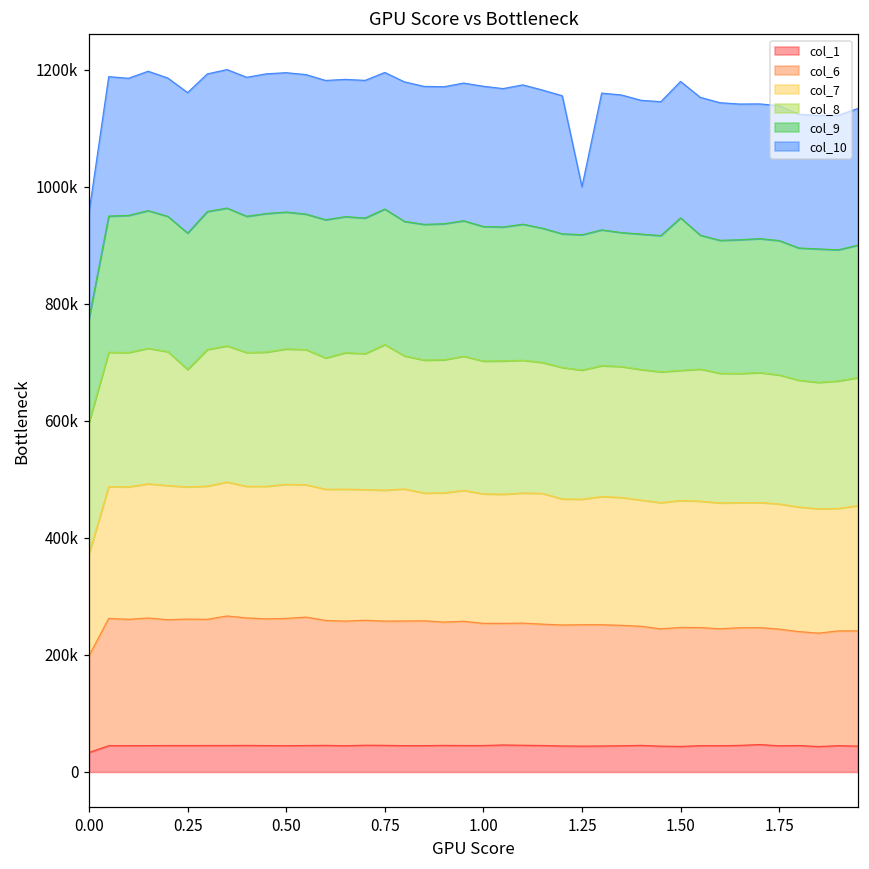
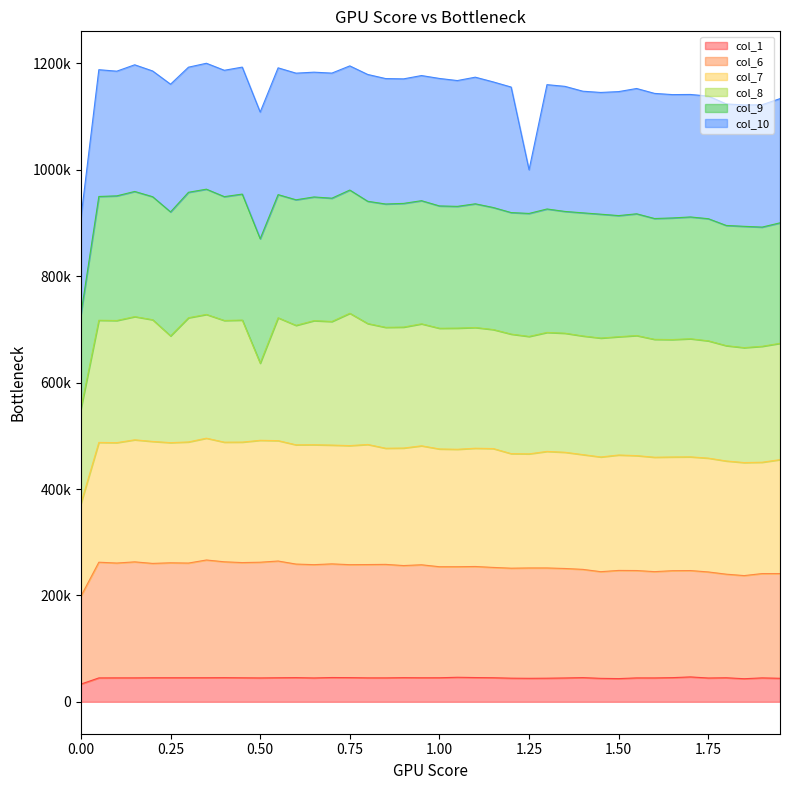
  {
    "col_8": {
-     "0.00": 220000,
+     "0.00": 180000,
      "0.25": 200000,
-     "0.50": 230000,
+     "0.50": 140000,
      "0.75": 250000,
      "1.00": 230000,
      "1.25": 220000,
      "1.50": 220000,
      "1.75": 220000
    },
    "col_9": {
      "0.00": 180000,
      "0.25": 230000,
      "0.50": 230000,
      "0.75": 230000,
      "1.00": 230000,
      "1.25": 230000,
-     "1.50": 260000,
+     "1.50": 230000,
      "1.75": 230000
    },
    "col_10": {
      "0.00": 180000,
      "0.25": 240000,
      "0.50": 240000,
      "0.75": 230000,
      "1.00": 240000,
      "1.25": 80000,
      "1.50": 230000
    }
  }
